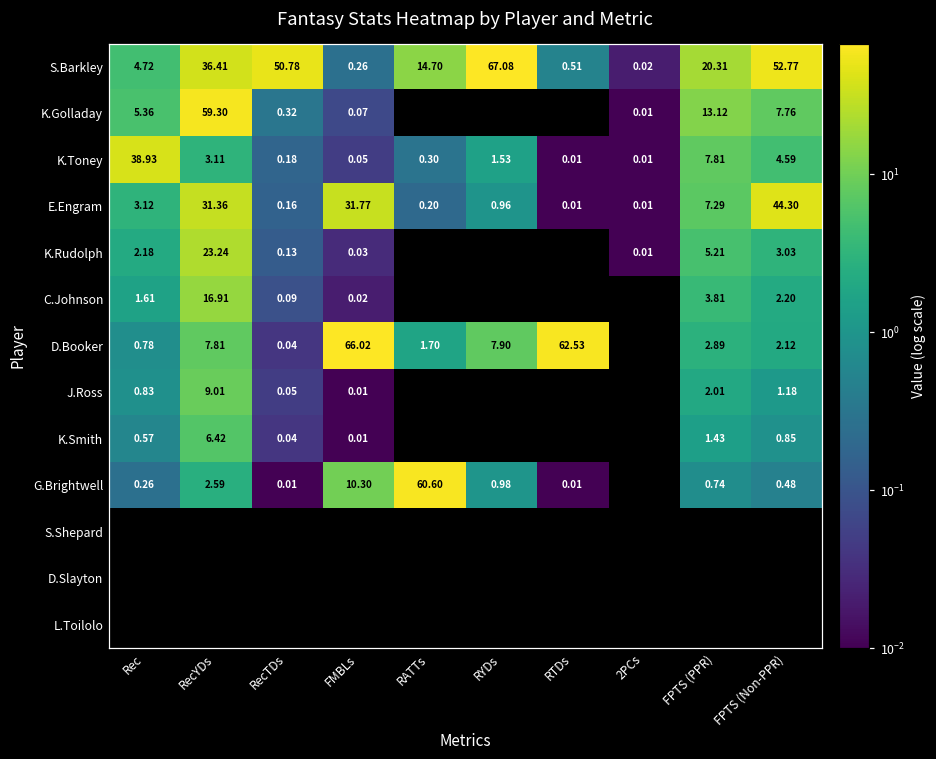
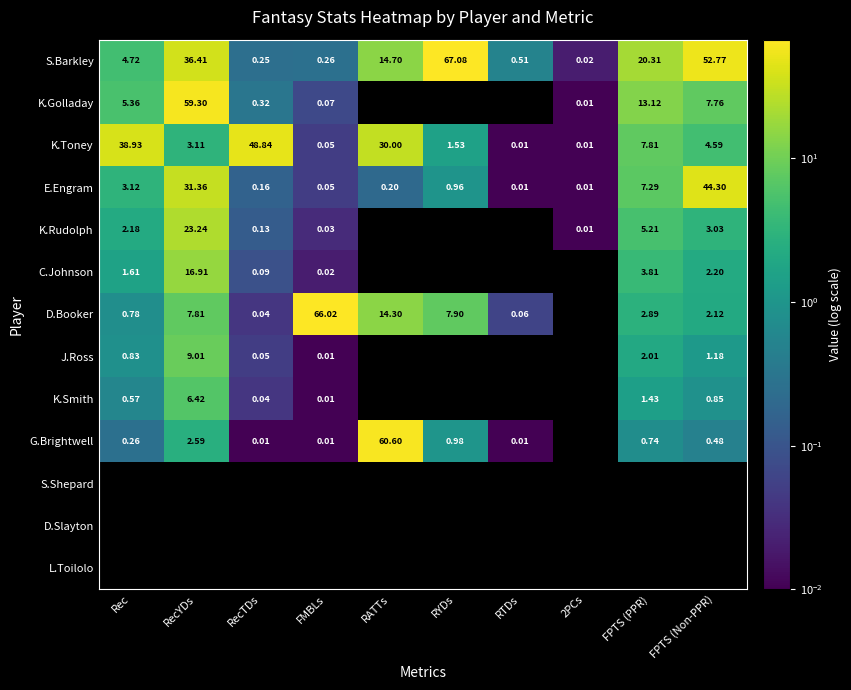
  {
    "S.Barkley": {
      "Rec": 4.72,
      "RecYDs": 36.41,
-     "RecTDs": 50.78,
+     "RecTDs": 0.25,
      "FMBLs": 0.26,
      "RATTs": 14.70,
      "RYDs": 67.08,
      "RTDs": 0.51,
      "2PCs": 0.02,
      "FPTS (PPR)": 20.31,
      "FPTS (Non-PPR)": 52.77
    },
    "K.Golladay": {
      "Rec": 5.36,
      "RecYDs": 59.30,
      "RecTDs": 0.32,
      "FMBLs": 0.07,
      "2PCs": 0.01,
      "FPTS (PPR)": 13.12,
      "FPTS (Non-PPR)": 7.76
    },
    "K.Toney": {
      "Rec": 38.93,
      "RecYDs": 3.11,
-     "RecTDs": 0.18,
+     "RecTDs": 48.84,
      "FMBLs": 0.05,
-     "RATTs": 0.30,
+     "RATTs": 30.00,
      "RYDs": 1.53,
      "RTDs": 0.01,
      "2PCs": 0.01,
      "FPTS (PPR)": 7.81,
      "FPTS (Non-PPR)": 4.59
    },
    "E.Engram": {
      "Rec": 3.12,
      "RecYDs": 31.36,
      "RecTDs": 0.16,
-     "FMBLs": 31.77,
+     "FMBLs": 0.05,
      "RATTs": 0.20,
      "RYDs": 0.96,
      "RTDs": 0.01,
      "2PCs": 0.01,
      "FPTS (PPR)": 7.29,
      "FPTS (Non-PPR)": 44.30
    },
    "K.Rudolph": {
      "Rec": 2.18,
      "RecYDs": 23.24,
      "RecTDs": 0.13,
      "FMBLs": 0.03,
      "2PCs": 0.01,
      "FPTS (PPR)": 5.21,
      "FPTS (Non-PPR)": 3.03
    },
    "C.Johnson": {
      "Rec": 1.61,
      "RecYDs": 16.91,
      "RecTDs": 0.09,
      "FMBLs": 0.02,
      "FPTS (PPR)": 3.81,
      "FPTS (Non-PPR)": 2.20
    },
    "D.Booker": {
      "Rec": 0.78,
      "RecYDs": 7.81,
      "RecTDs": 0.04,
      "FMBLs": 66.02,
-     "RATTs": 1.70,
+     "RATTs": 14.30,
      "RYDs": 7.90,
-     "RTDs": 62.53,
+     "RTDs": 0.06,
      "FPTS (PPR)": 2.89,
      "FPTS (Non-PPR)": 2.12
    },
    "J.Ross": {
      "Rec": 0.83,
      "RecYDs": 9.01,
      "RecTDs": 0.05,
      "FMBLs": 0.01,
      "FPTS (PPR)": 2.01,
      "FPTS (Non-PPR)": 1.18
    },
    "K.Smith": {
      "Rec": 0.57,
      "RecYDs": 6.42,
      "RecTDs": 0.04,
      "FMBLs": 0.01,
      "FPTS (PPR)": 1.43,
      "FPTS (Non-PPR)": 0.85
    },
    "G.Brightwell": {
      "Rec": 0.26,
      "RecYDs": 2.59,
      "RecTDs": 0.01,
-     "FMBLs": 10.30,
+     "FMBLs": 0.01,
      "RATTs": 60.60,
      "RYDs": 0.98,
      "RTDs": 0.01,
      "FPTS (PPR)": 0.74,
      "FPTS (Non-PPR)": 0.48
    }
  }
